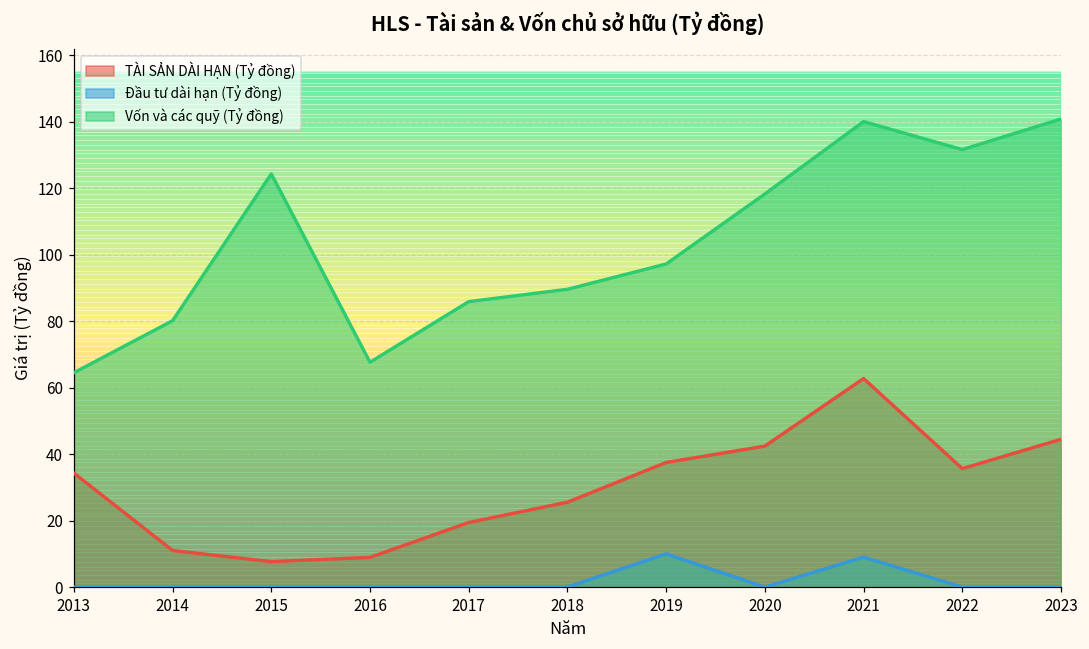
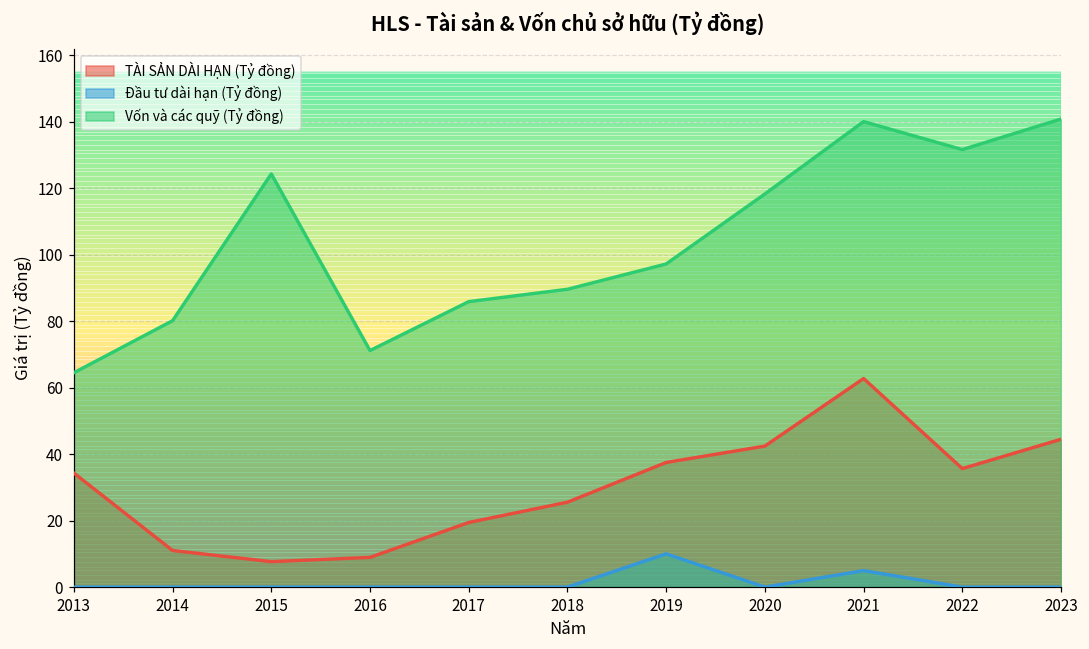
  {
    "TÀI SẢN DÀI HẠN (Tỷ đồng)": {
      "2013": 34,
      "2014": 11,
      "2015": 8,
      "2016": 9,
      "2017": 19,
      "2018": 26,
      "2019": 37,
      "2020": 42,
      "2021": 63,
      "2022": 36,
      "2023": 44
    },
    "Đầu tư dài hạn (Tỷ đồng)": {
      "2013": 0,
      "2014": 0,
      "2015": 0,
      "2016": 0,
      "2017": 0,
      "2018": 0,
      "2019": 10,
      "2020": 0,
-     "2021": 9,
+     "2021": 5,
      "2022": 0,
      "2023": 0
    },
    "Vốn và các quỹ (Tỷ đồng)": {
      "2013": 64,
      "2014": 80,
      "2015": 124,
-     "2016": 68,
+     "2016": 71,
      "2017": 86,
      "2018": 90,
      "2019": 97,
      "2020": 118,
      "2021": 140,
      "2022": 132,
      "2023": 141
    }
  }
